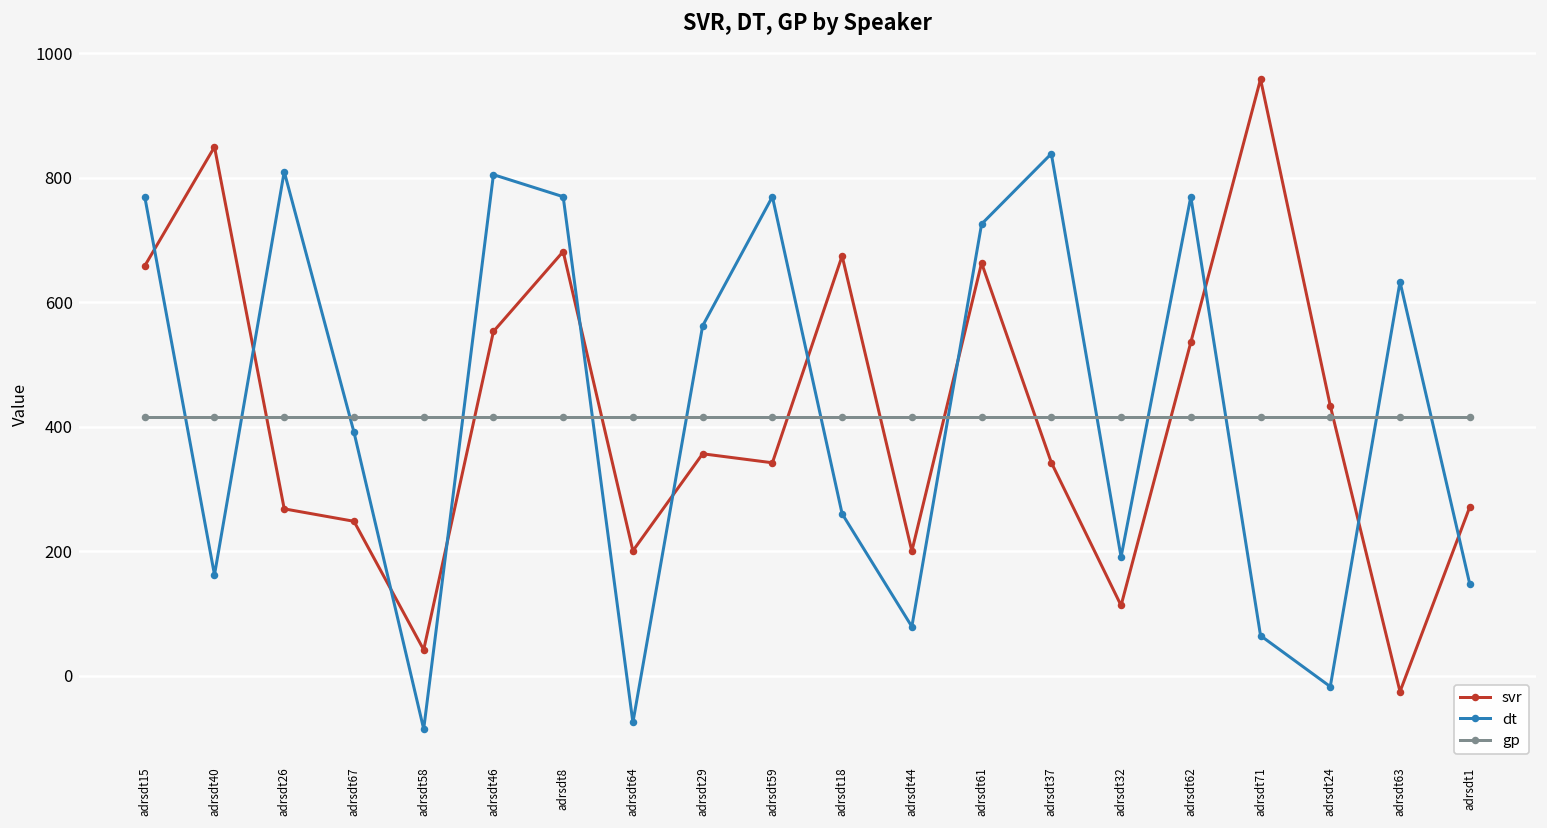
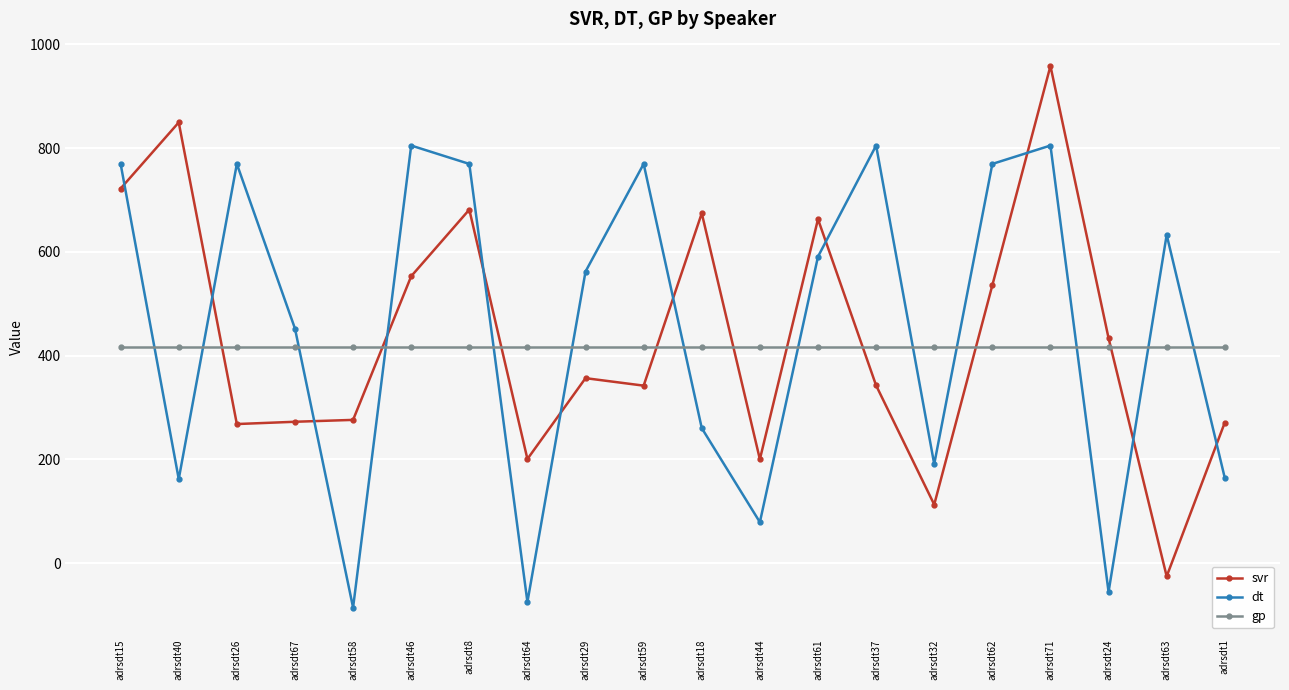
  {
    "svr": {
-     "adrsdt15": 660,
+     "adrsdt15": 720,
      "adrsdt40": 850,
      "adrsdt26": 270,
-     "adrsdt67": 250,
-     "adrsdt58": 40,
+     "adrsdt67": 270,
+     "adrsdt58": 280,
      "adrsdt46": 550,
      "adrsdt8": 680,
      "adrsdt64": 200,
      "adrsdt29": 360,
      "adrsdt59": 340,
      "adrsdt18": 670,
      "adrsdt44": 200,
      "adrsdt61": 660,
      "adrsdt37": 340,
      "adrsdt32": 110,
      "adrsdt62": 540,
      "adrsdt71": 960,
      "adrsdt24": 430,
      "adrsdt63": -30,
      "adrsdt1": 270
    },
    "dt": {
      "adrsdt15": 770,
      "adrsdt40": 160,
-     "adrsdt26": 810,
-     "adrsdt67": 390,
+     "adrsdt26": 770,
+     "adrsdt67": 450,
      "adrsdt58": -90,
      "adrsdt46": 810,
      "adrsdt8": 770,
      "adrsdt64": -80,
      "adrsdt29": 560,
      "adrsdt59": 770,
      "adrsdt18": 260,
      "adrsdt44": 80,
-     "adrsdt61": 730,
-     "adrsdt37": 840,
+     "adrsdt61": 590,
+     "adrsdt37": 810,
      "adrsdt32": 190,
      "adrsdt62": 770,
-     "adrsdt71": 60,
-     "adrsdt24": -20,
+     "adrsdt71": 810,
+     "adrsdt24": -60,
      "adrsdt63": 630,
-     "adrsdt1": 150
+     "adrsdt1": 160
    },
    "gp": {
      "adrsdt15": 420,
      "adrsdt40": 420,
      "adrsdt26": 420,
      "adrsdt67": 420,
      "adrsdt58": 420,
      "adrsdt46": 420,
      "adrsdt8": 420,
      "adrsdt64": 420,
      "adrsdt29": 420,
      "adrsdt59": 420,
      "adrsdt18": 420,
      "adrsdt44": 420,
      "adrsdt61": 420,
      "adrsdt37": 420,
      "adrsdt32": 420,
      "adrsdt62": 420,
      "adrsdt71": 420,
      "adrsdt24": 420,
      "adrsdt63": 420,
      "adrsdt1": 420
    }
  }
